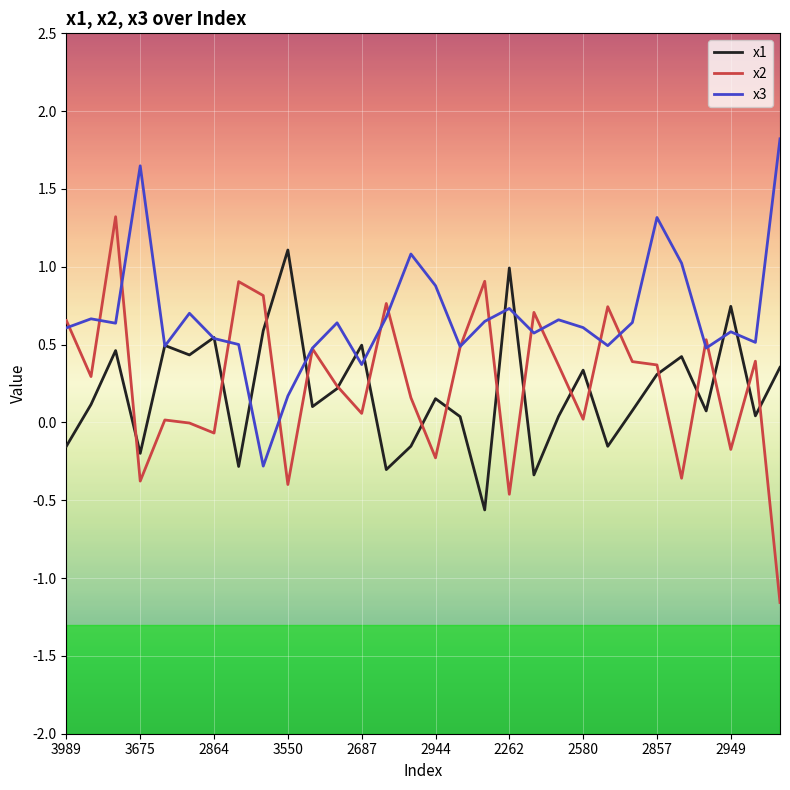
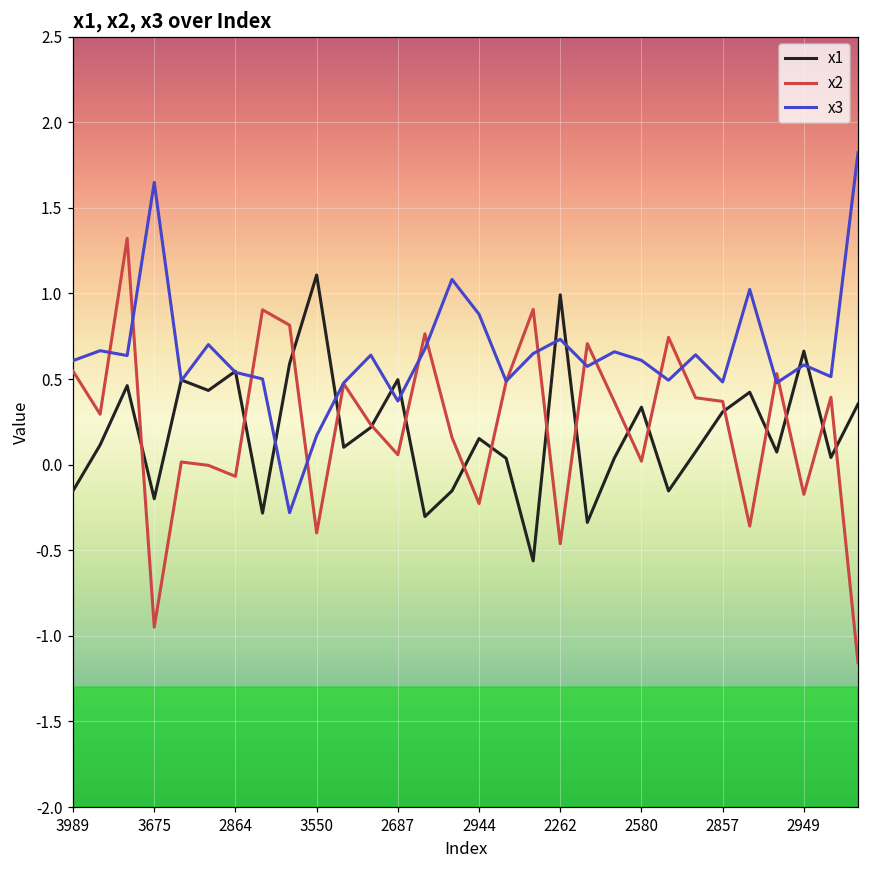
  {
    "x1": {
      "3989": -0.15,
      "3675": -0.20,
      "3550": 1.11,
      "2687": 0.50,
      "2944": 0.15,
      "2262": 0.99,
      "2580": 0.34,
      "2857": 0.31,
-     "2949": 0.75
+     "2949": 0.66
    },
    "x2": {
-     "3989": 0.65,
-     "3675": -0.38,
+     "3989": 0.55,
+     "3675": -0.95,
      "2864": -0.07,
      "3550": -0.40,
      "2687": 0.06,
      "2944": -0.23,
      "2262": -0.46,
      "2580": 0.02,
      "2857": 0.37,
      "2949": -0.17
    },
    "x3": {
      "3989": 0.61,
      "3675": 1.65,
      "3550": 0.17,
      "2687": 0.37,
      "2944": 0.88,
      "2262": 0.73,
      "2580": 0.61,
-     "2857": 1.32,
+     "2857": 0.48,
      "2949": 0.58
    }
  }
